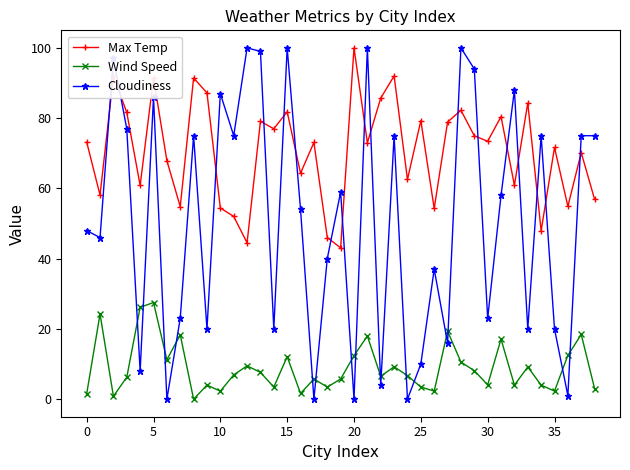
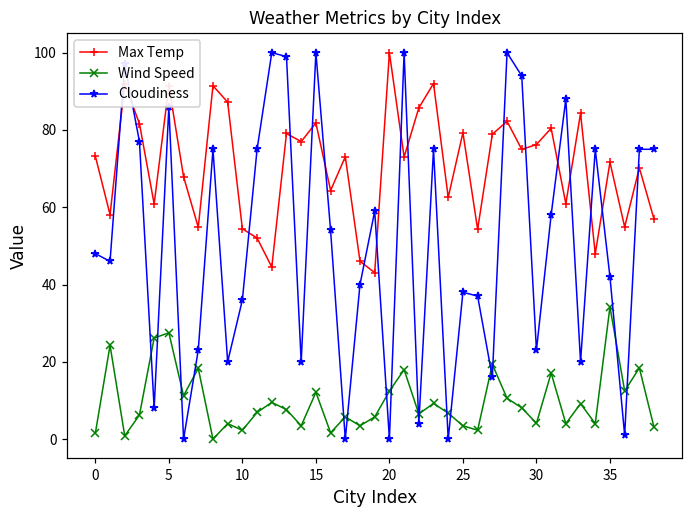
  {
    "Max Temp": {
      "0": 73,
      "10": 54,
      "15": 82,
      "20": 100,
      "25": 79,
-     "30": 73,
+     "30": 76,
      "35": 72
    },
    "Wind Speed": {
      "0": 2,
      "5": 28,
      "10": 2,
      "15": 12,
      "20": 12,
      "25": 3,
      "30": 4,
-     "35": 2
+     "35": 34
    },
    "Cloudiness": {
      "0": 48,
-     "10": 87,
+     "10": 36,
      "15": 100,
      "20": 0,
-     "25": 10,
+     "25": 38,
      "30": 23,
-     "35": 20
+     "35": 42
    }
  }
